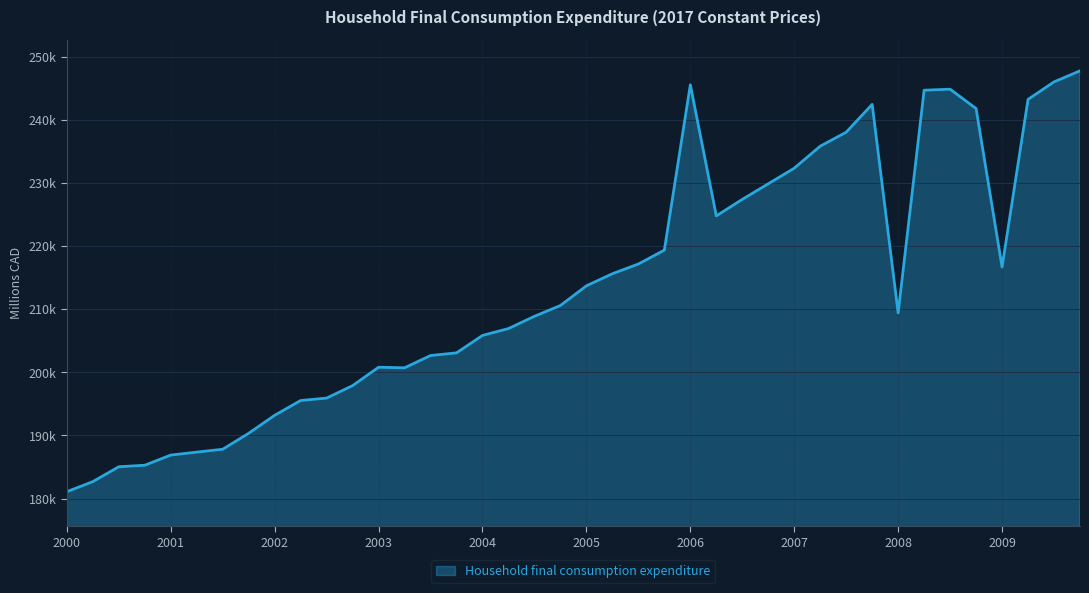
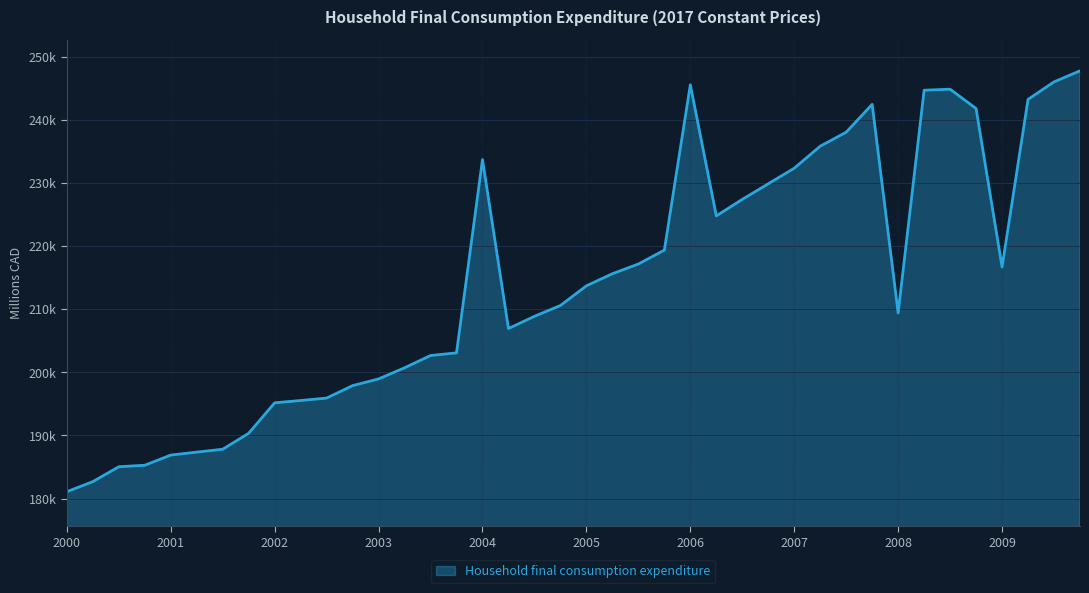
  {
    "2000": 181000,
    "2001": 187000,
-   "2002": 193000,
-   "2003": 201000,
-   "2004": 206000,
+   "2002": 195000,
+   "2003": 199000,
+   "2004": 234000,
    "2005": 214000,
    "2006": 246000,
    "2007": 232000,
    "2008": 209000,
    "2009": 217000
  }
